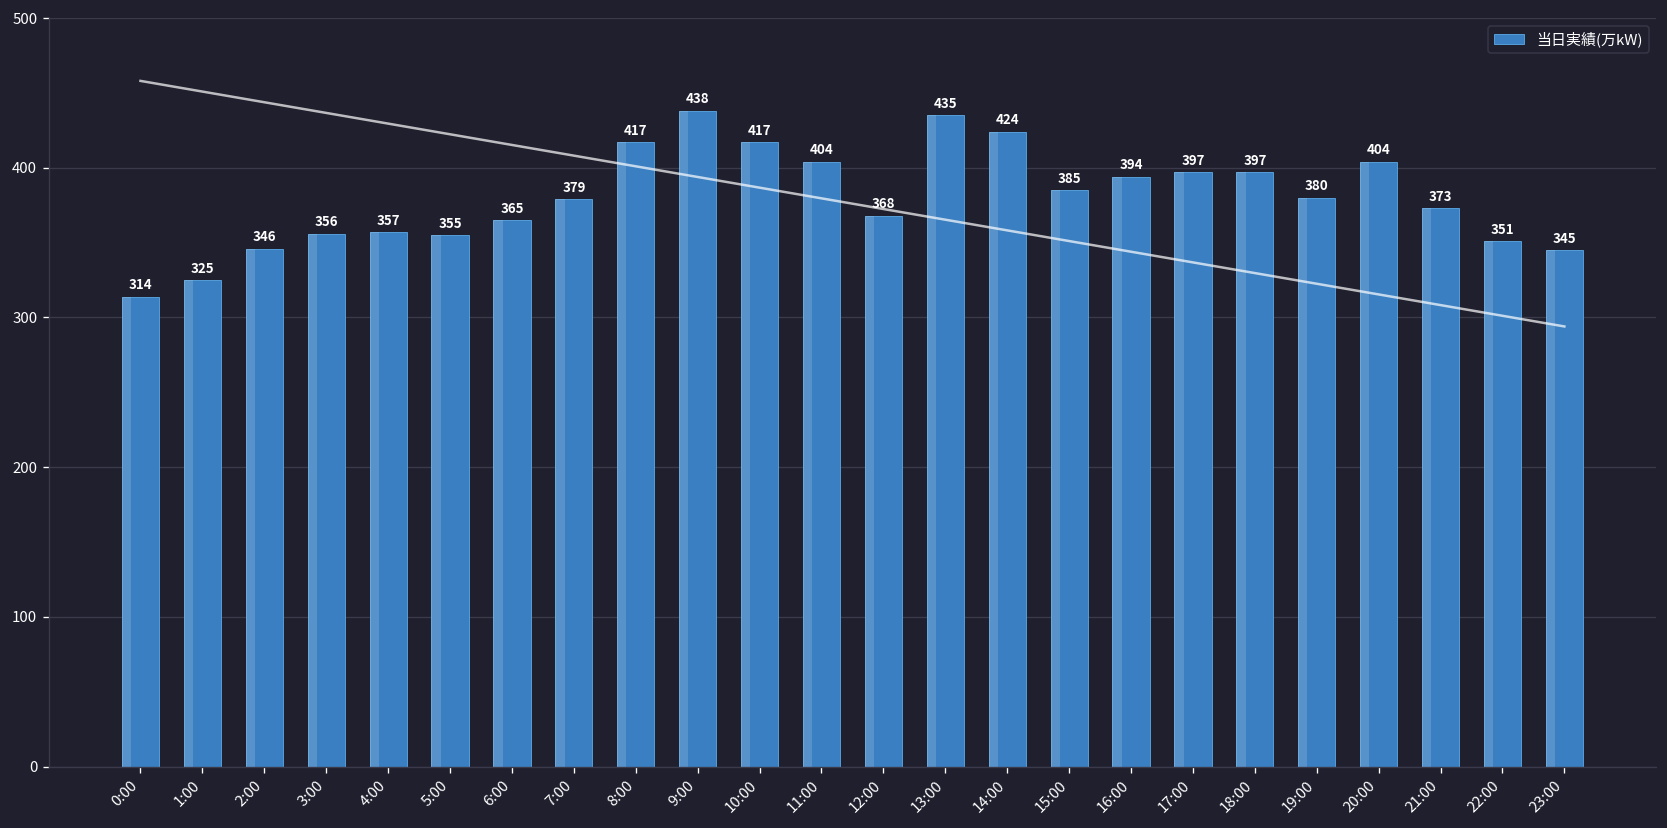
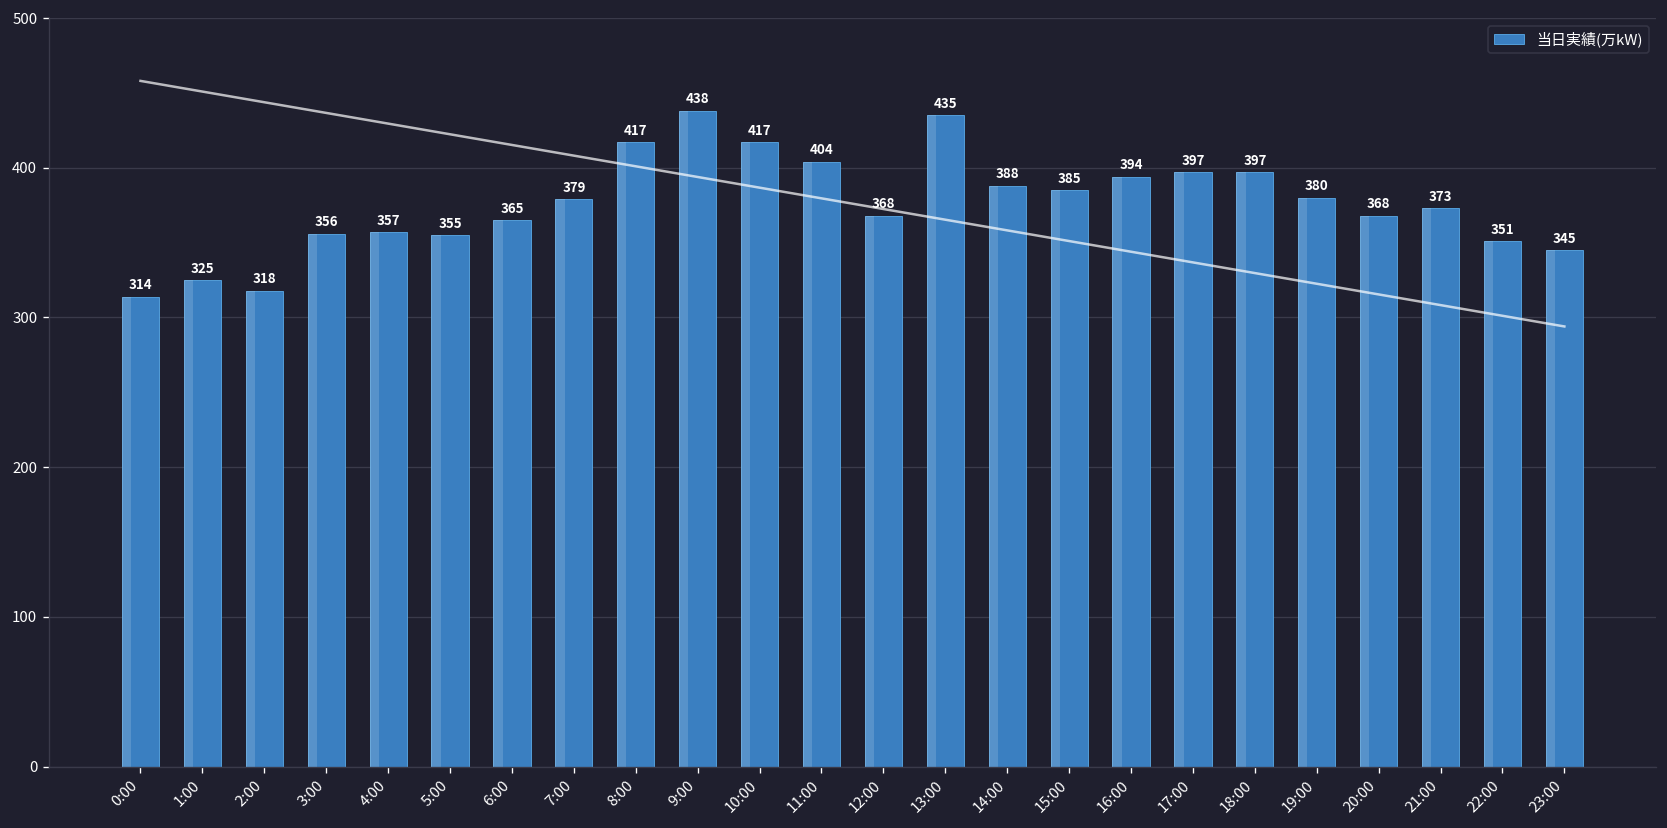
  {
    "当日実績(万kW)": {
      "0:00": 314,
      "1:00": 325,
-     "2:00": 346,
+     "2:00": 318,
      "3:00": 356,
      "4:00": 357,
      "5:00": 355,
      "6:00": 365,
      "7:00": 379,
      "8:00": 417,
      "9:00": 438,
      "10:00": 417,
      "11:00": 404,
      "12:00": 368,
      "13:00": 435,
-     "14:00": 424,
+     "14:00": 388,
      "15:00": 385,
      "16:00": 394,
      "17:00": 397,
      "18:00": 397,
      "19:00": 380,
-     "20:00": 404,
+     "20:00": 368,
      "21:00": 373,
      "22:00": 351,
      "23:00": 345
    }
  }
